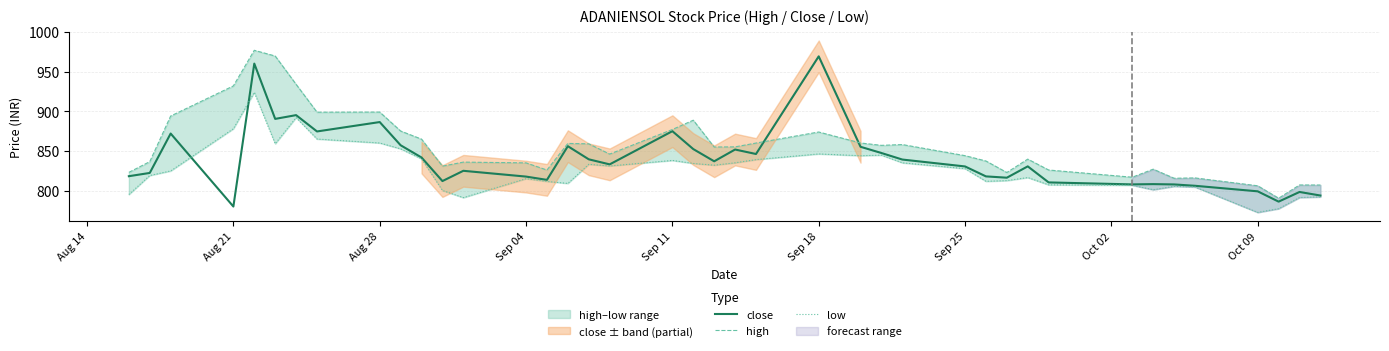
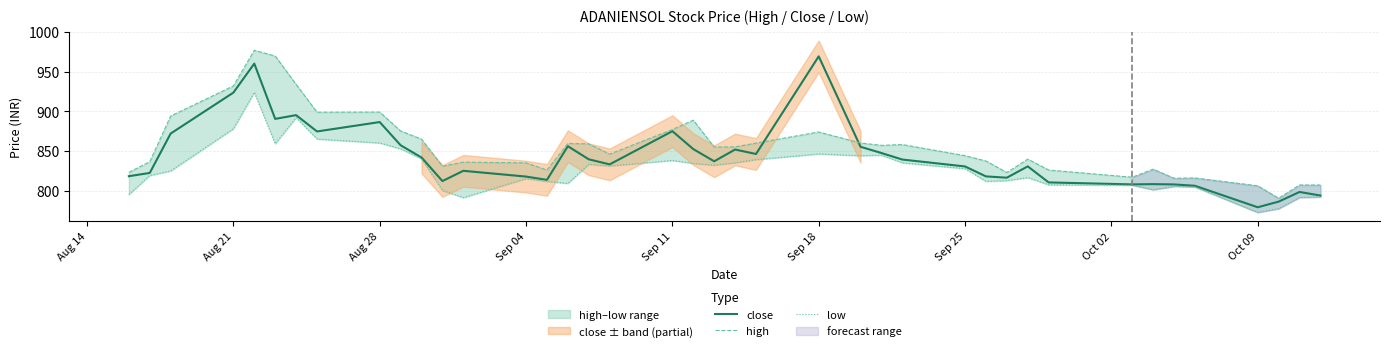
  {
    "close": {
-     "Aug 21": 780,
+     "Aug 21": 920,
      "Aug 28": 890,
      "Sep 18": 970,
-     "Oct 09": 800
+     "Oct 09": 780
    }
  }
